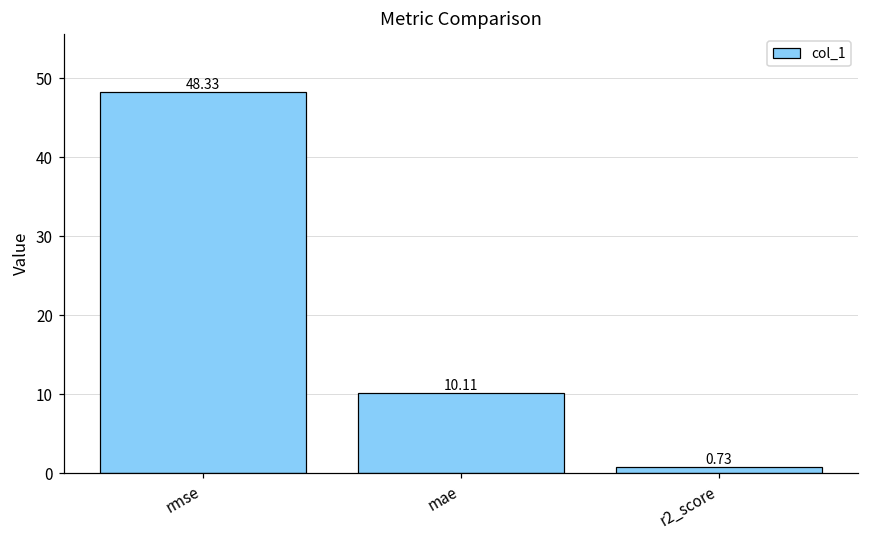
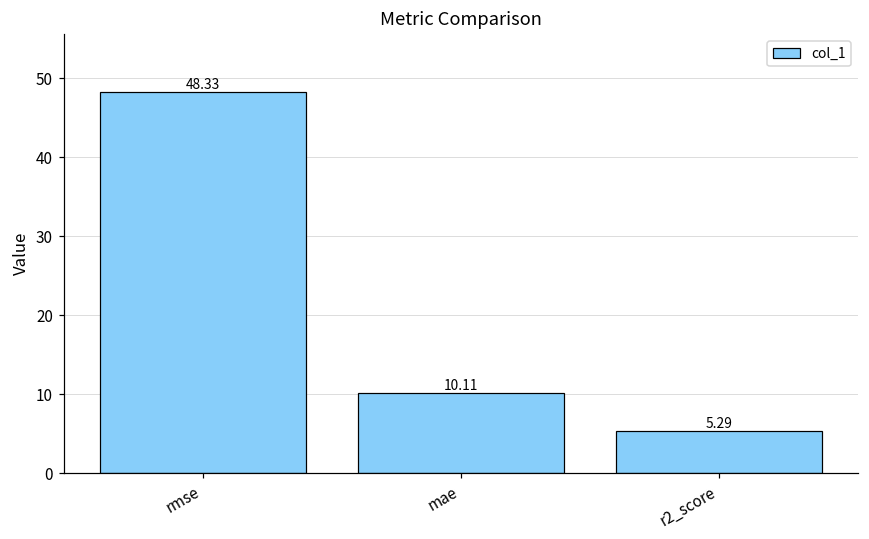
  {
    "rmse": 48.33,
    "mae": 10.11,
-   "r2_score": 0.73
+   "r2_score": 5.29
  }
